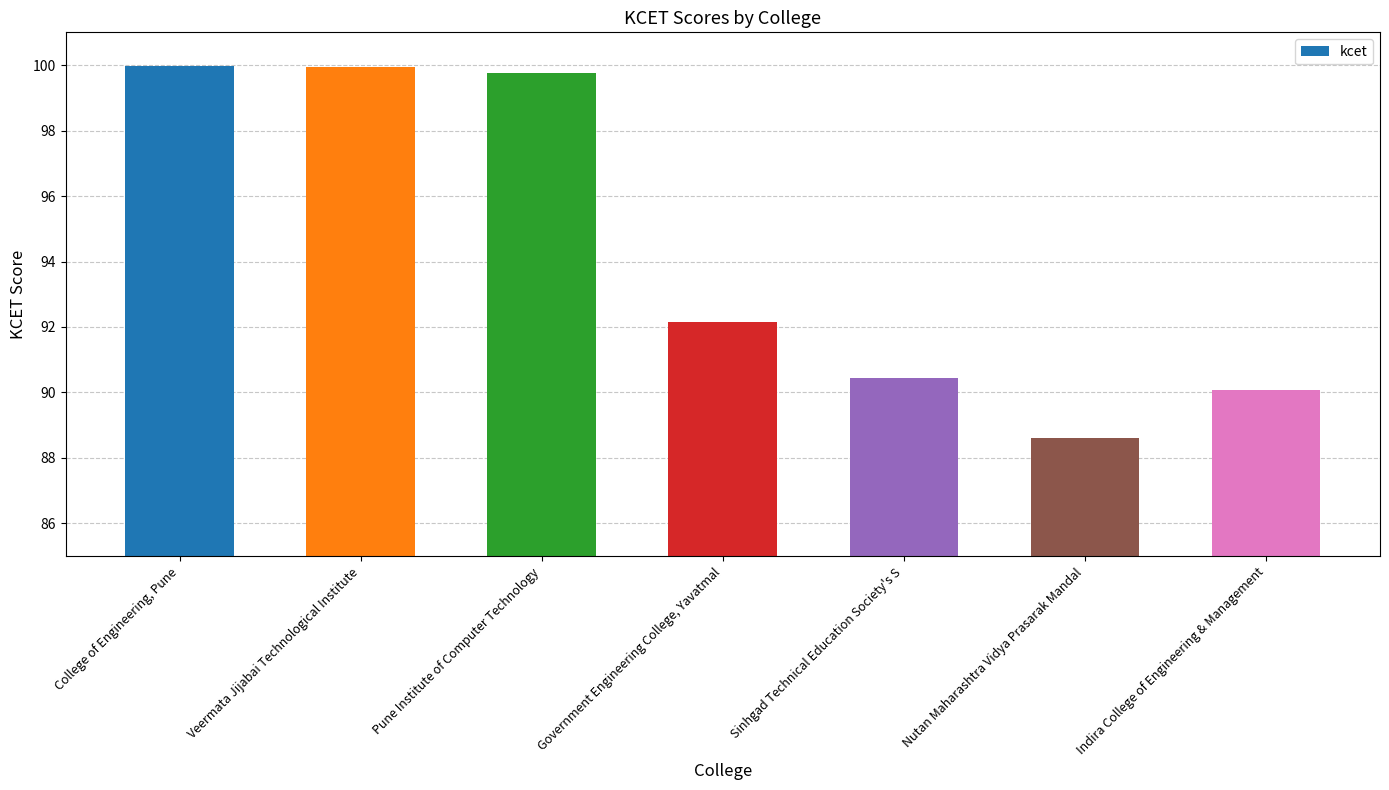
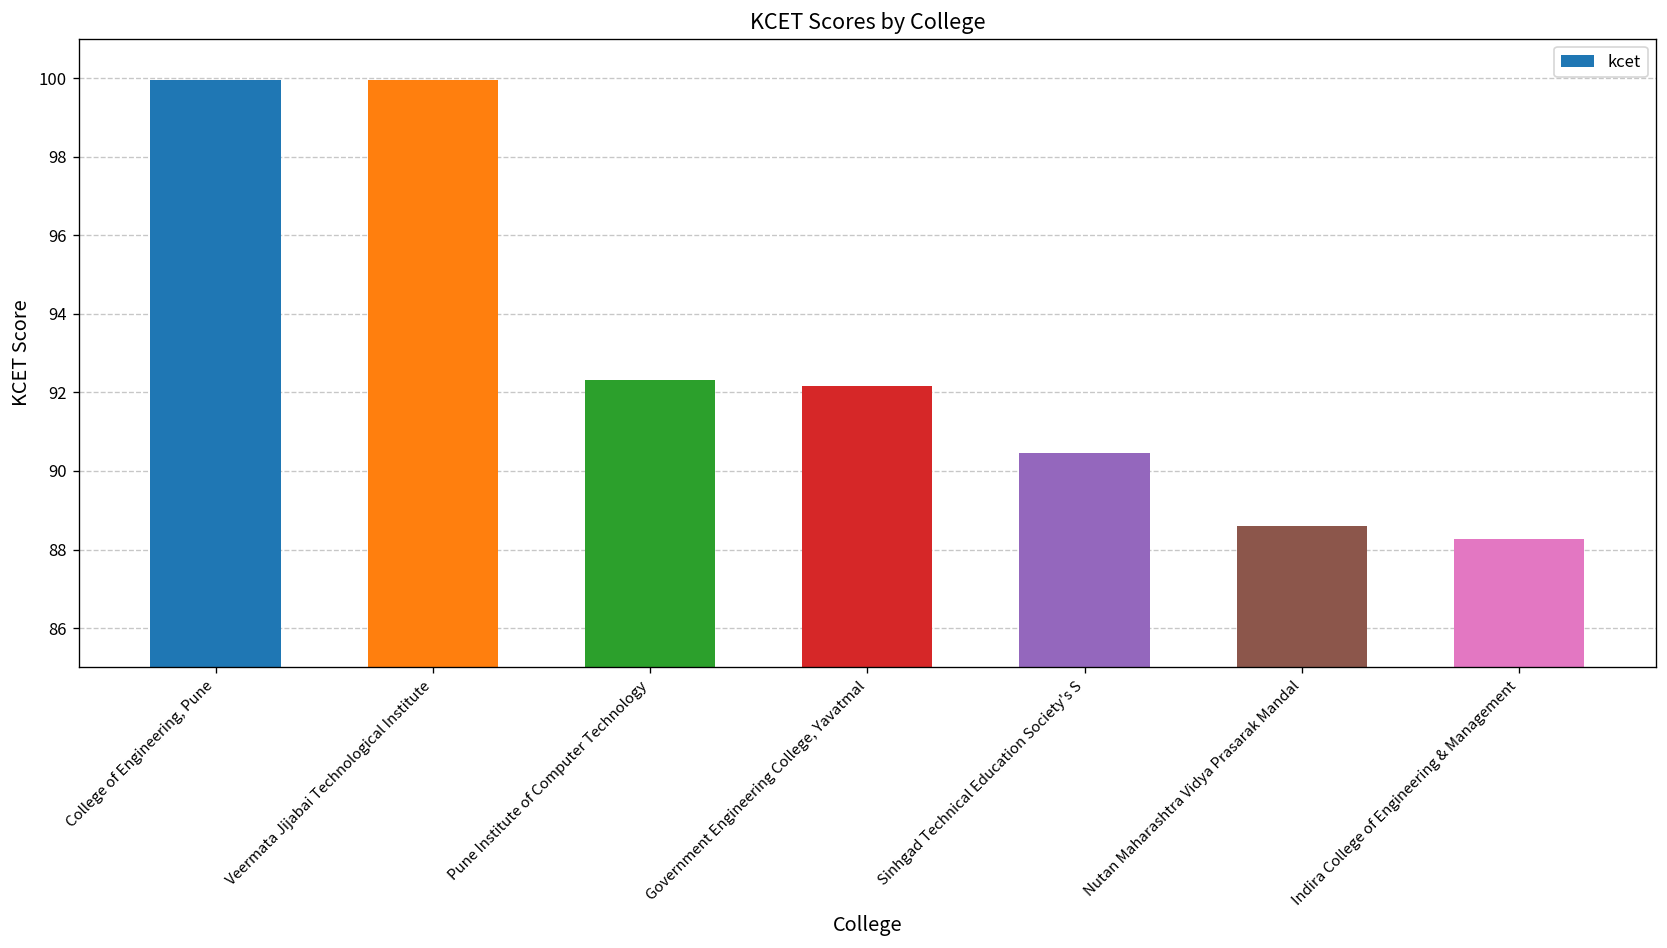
  {
    "College of Engineering, Pune": 100.0,
    "Veermata Jijabai Technological Institute": 100.0,
-   "Pune Institute of Computer Technology": 99.7,
+   "Pune Institute of Computer Technology": 92.3,
    "Government Engineering College, Yavatmal": 92.2,
    "Sinhgad Technical Education Society's S": 90.5,
    "Nutan Maharashtra Vidya Prasarak Mandal": 88.6,
-   "Indira College of Engineering & Management": 90.1
+   "Indira College of Engineering & Management": 88.3
  }
